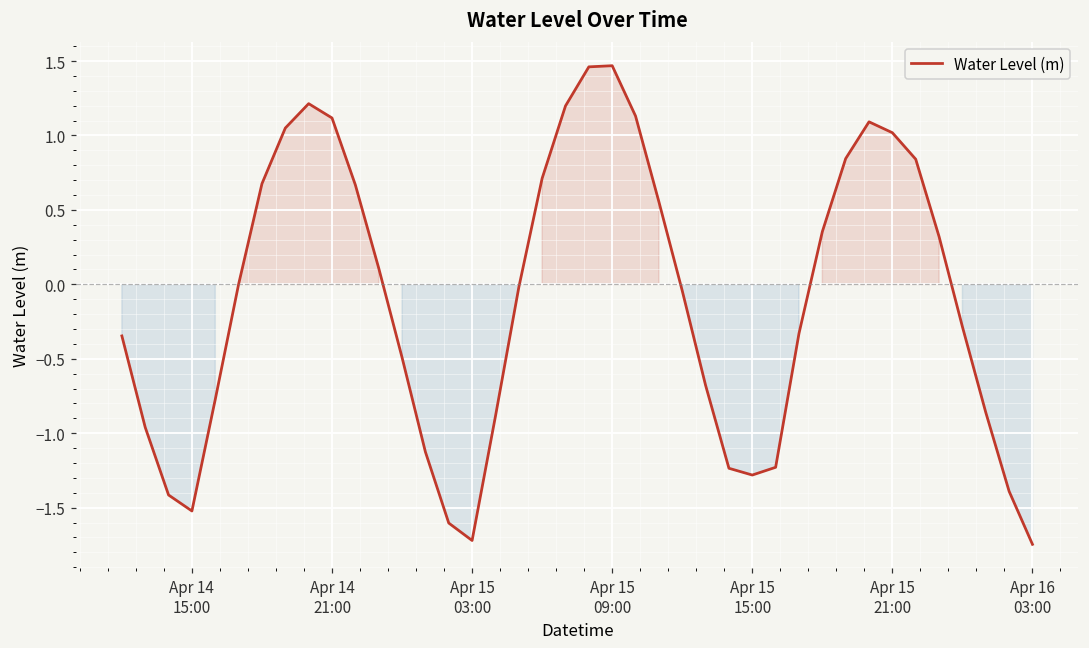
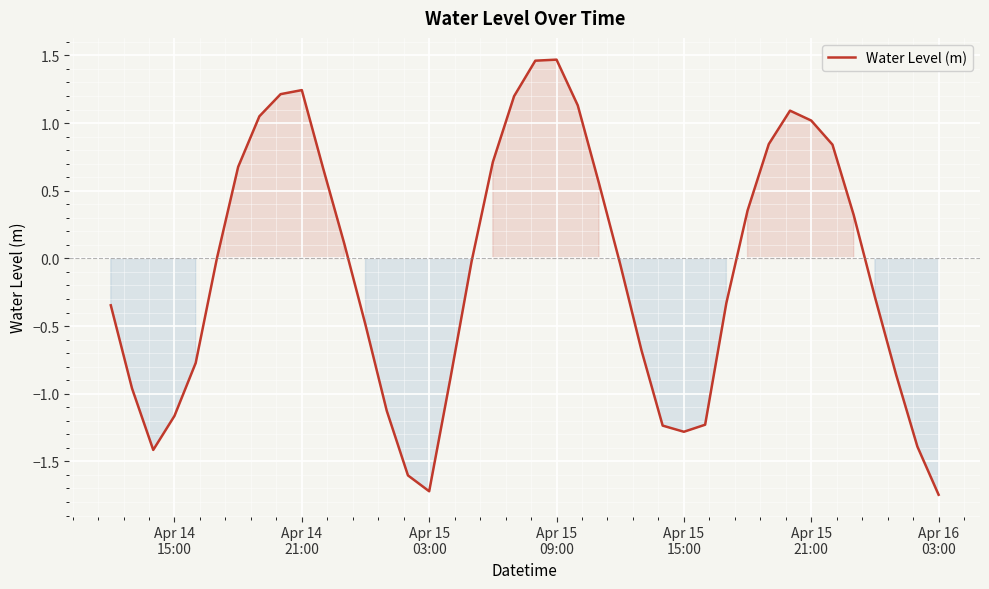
  {
-   "Apr 14 15:00": -1.52,
-   "Apr 14 21:00": 1.12,
+   "Apr 14 15:00": -1.16,
+   "Apr 14 21:00": 1.24,
    "Apr 15 03:00": -1.72,
    "Apr 15 09:00": 1.47,
    "Apr 15 15:00": -1.28,
    "Apr 15 21:00": 1.02,
    "Apr 16 03:00": -1.75
  }
